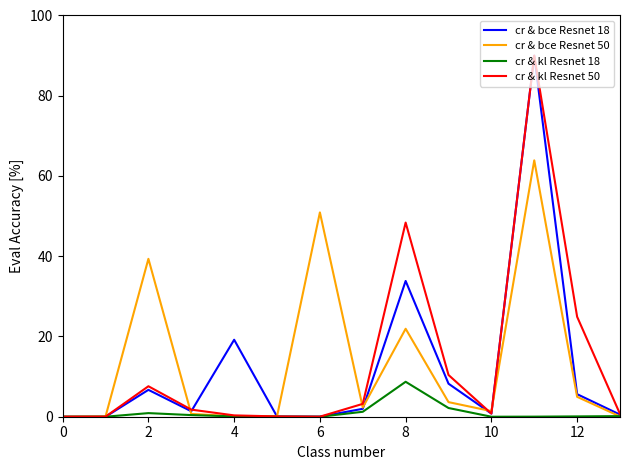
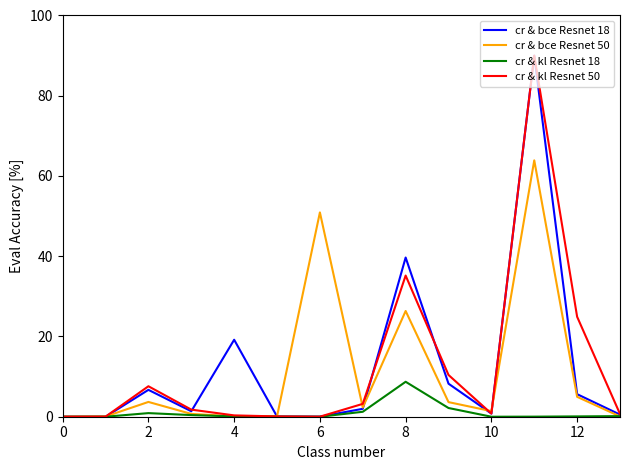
  {
    "cr & bce Resnet 18": {
      "2": 7,
      "4": 19,
-     "8": 34,
+     "8": 40,
      "12": 6
    },
    "cr & bce Resnet 50": {
-     "2": 39,
+     "2": 4,
      "6": 51,
-     "8": 22,
+     "8": 26,
      "12": 5
    },
    "cr & kl Resnet 18": {
      "2": 1,
      "8": 9,
      "10": 0,
      "12": 0
    },
    "cr & kl Resnet 50": {
      "2": 8,
-     "8": 48,
+     "8": 35,
      "12": 25
    }
  }
